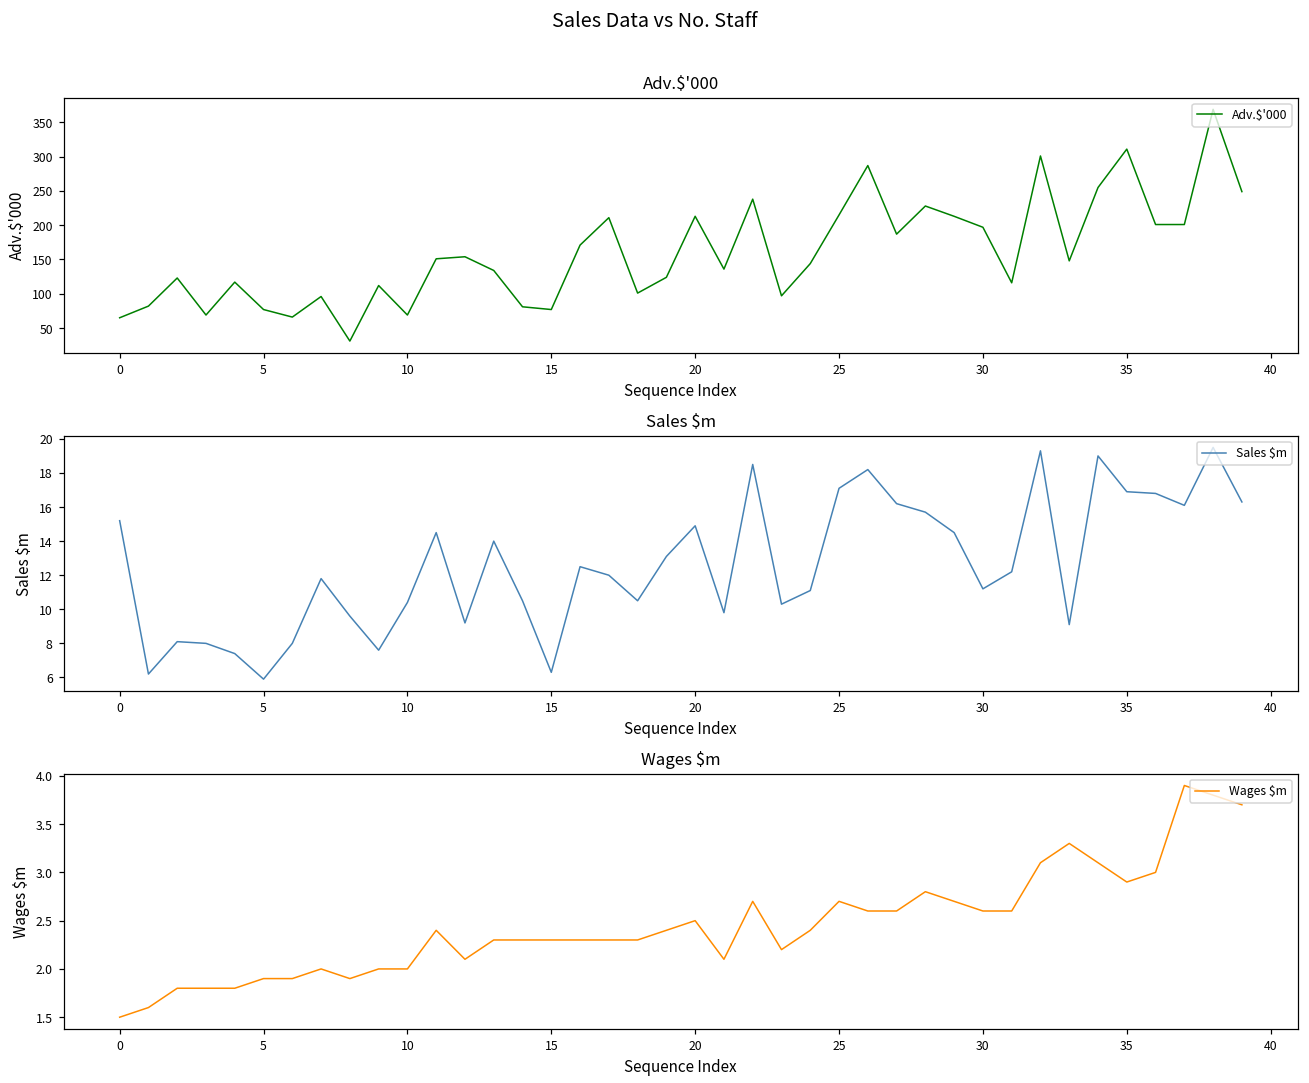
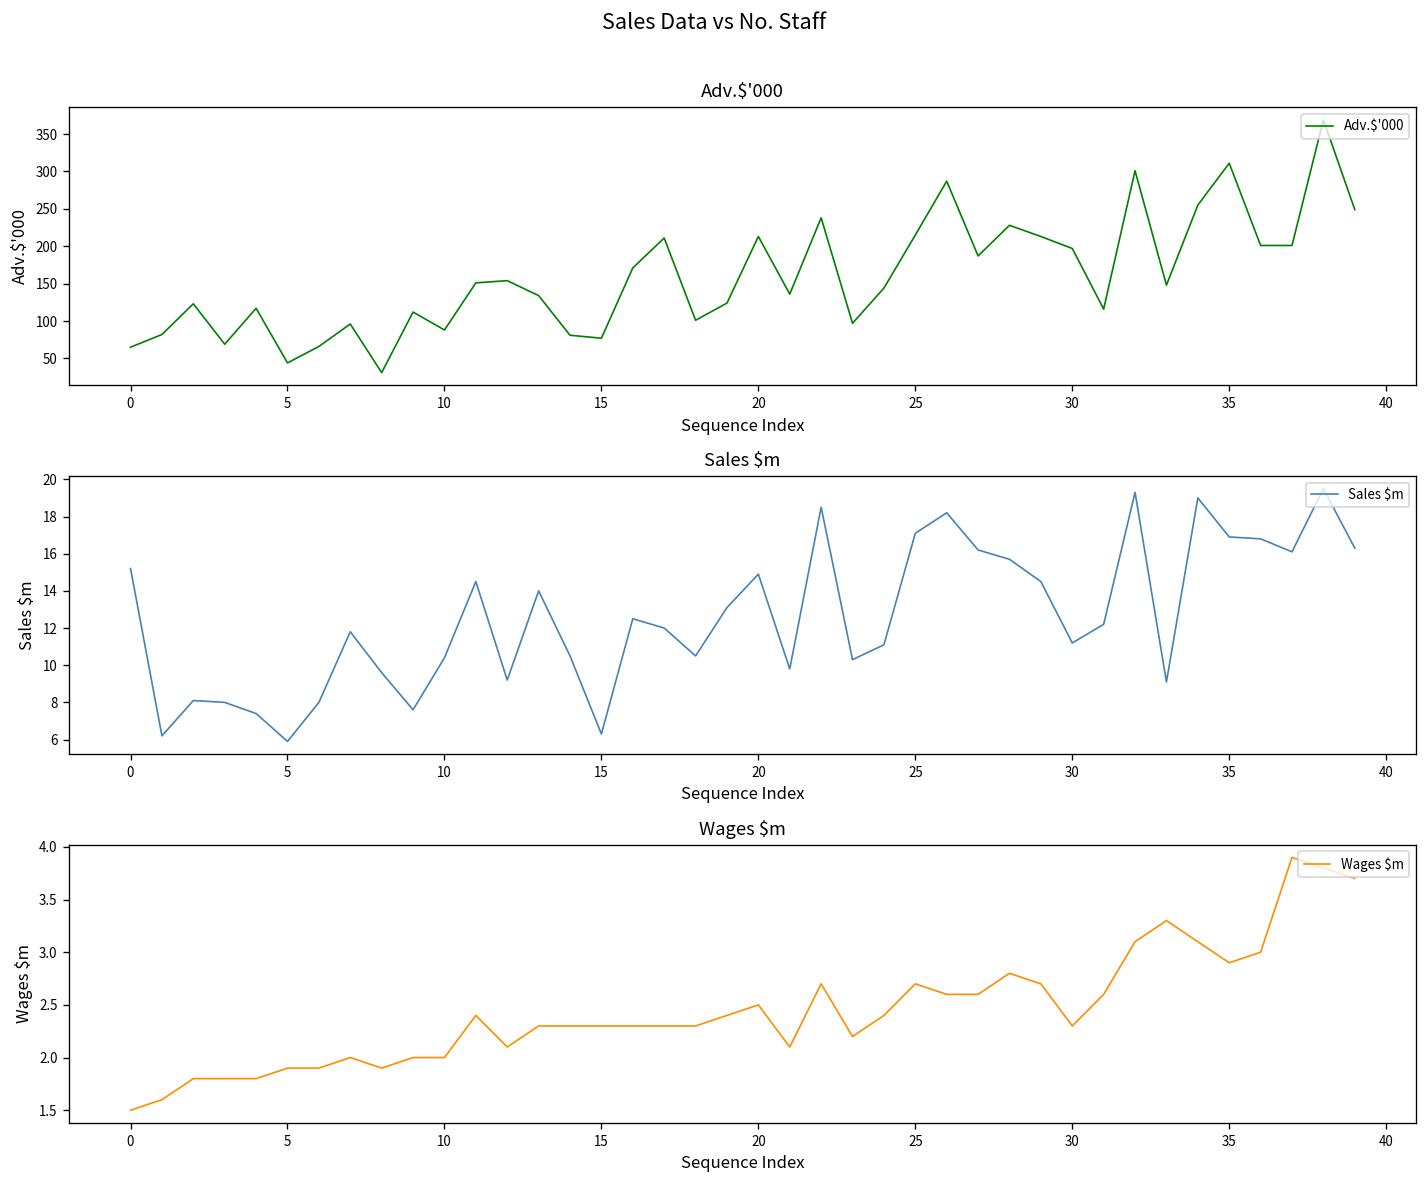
  {
    "Adv.$'000": {
      "0": 70,
-     "5": 80,
-     "10": 70,
+     "5": 40,
+     "10": 90,
      "15": 80,
      "20": 210,
      "25": 220,
      "30": 200,
      "35": 310
    },
    "Sales $m": {
      "0": 15.2,
      "5": 5.9,
      "10": 10.4,
      "15": 6.3,
      "20": 14.9,
      "25": 17.1,
      "30": 11.2,
      "35": 16.9
    },
    "Wages $m": {
      "0": 1.5,
      "5": 1.9,
      "10": 2.0,
      "15": 2.3,
      "20": 2.5,
      "25": 2.7,
-     "30": 2.6,
+     "30": 2.3,
      "35": 2.9
    }
  }
